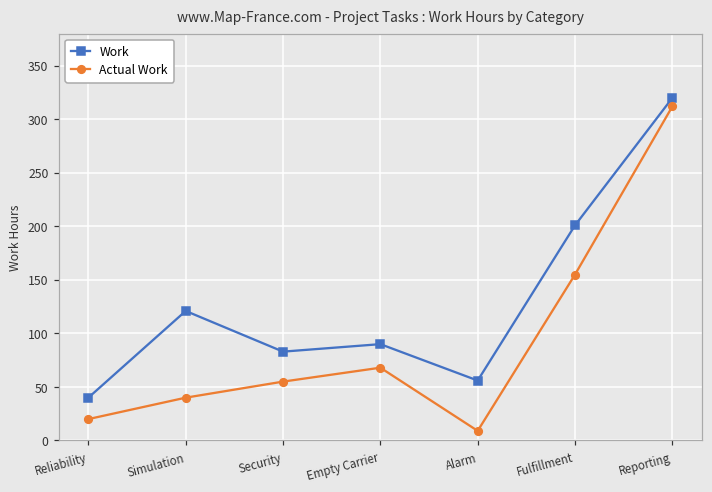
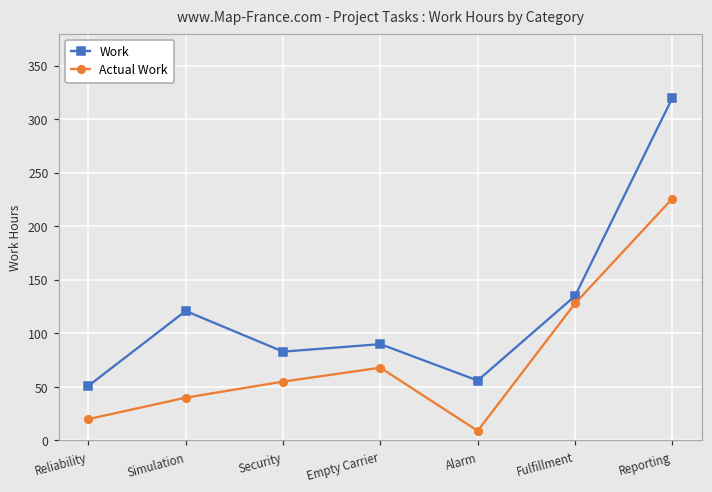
  {
    "Work": {
-     "Reliability": 40,
+     "Reliability": 50,
      "Simulation": 120,
      "Security": 80,
      "Empty Carrier": 90,
      "Alarm": 60,
-     "Fulfillment": 200,
+     "Fulfillment": 140,
      "Reporting": 320
    },
    "Actual Work": {
      "Reliability": 20,
      "Simulation": 40,
      "Security": 60,
      "Empty Carrier": 70,
      "Alarm": 10,
-     "Fulfillment": 160,
-     "Reporting": 310
+     "Fulfillment": 130,
+     "Reporting": 230
    }
  }
